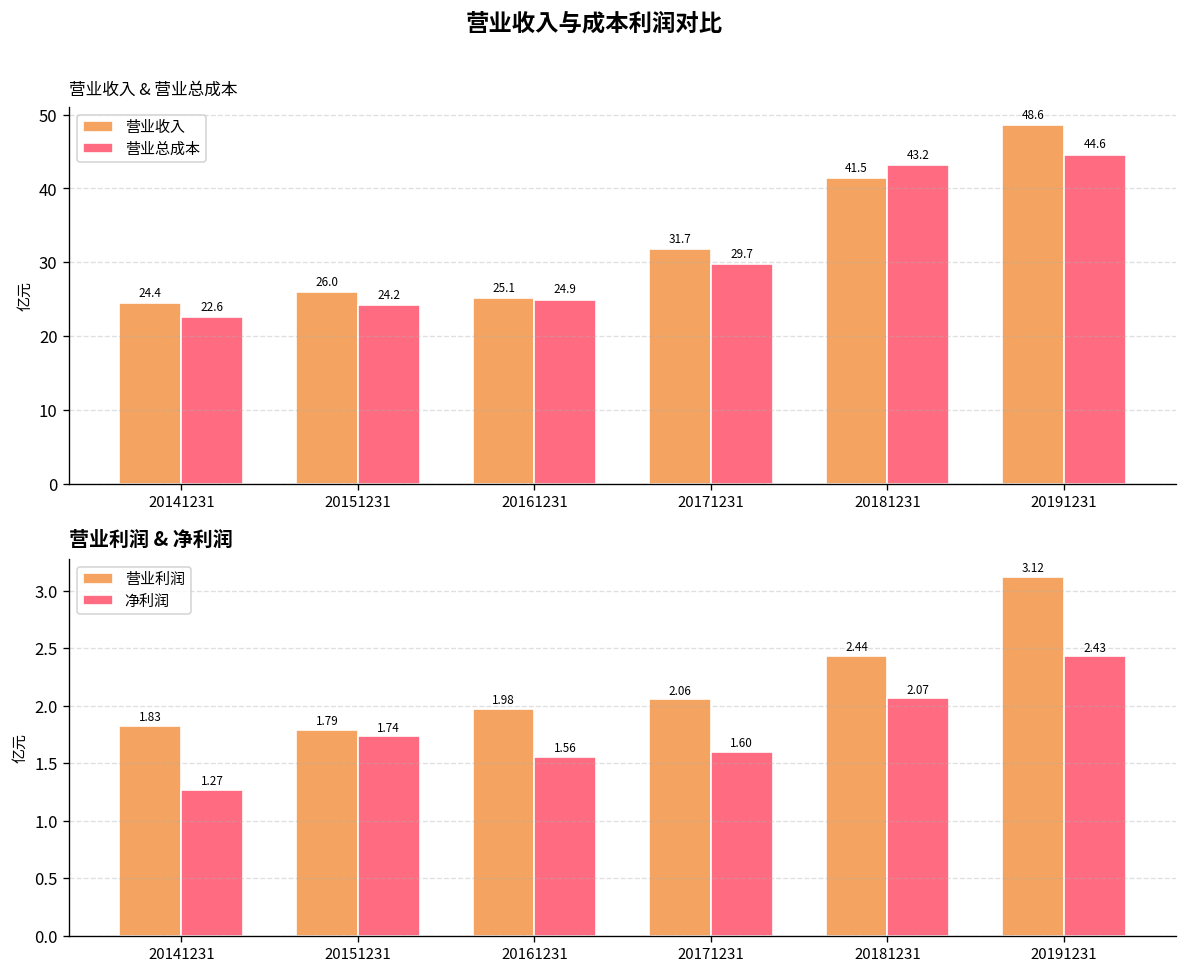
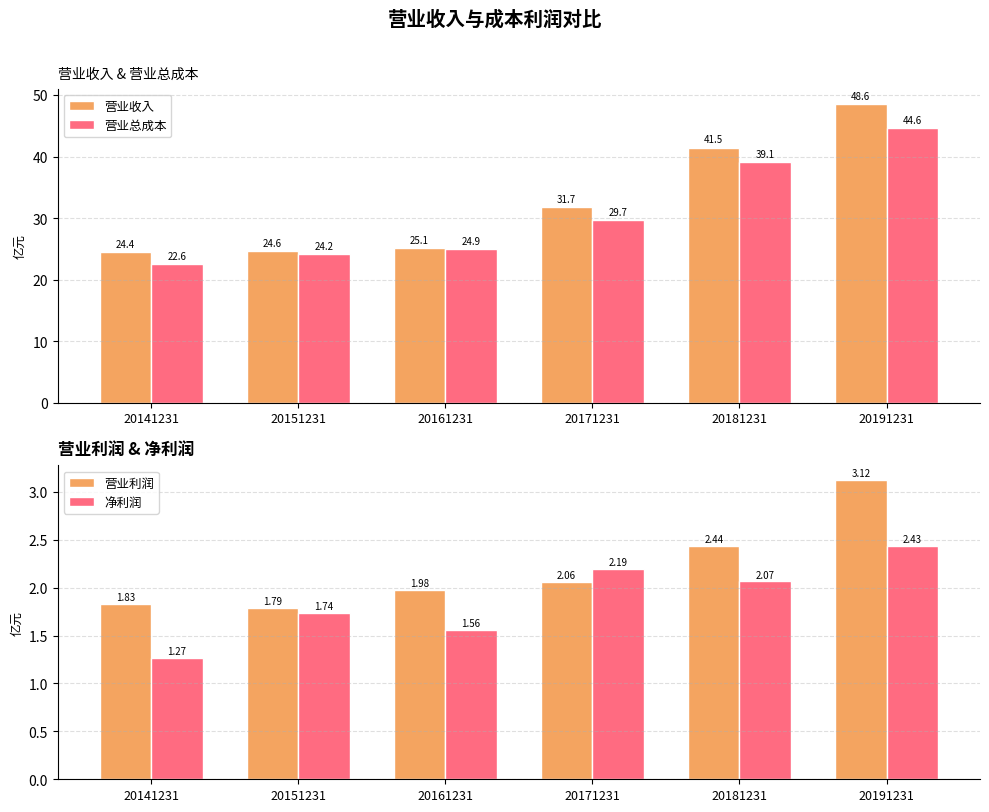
  {
    "营业收入 & 营业总成本": {
      "营业收入": {
        "20141231": 24.4,
-       "20151231": 26.0,
+       "20151231": 24.6,
        "20161231": 25.1,
        "20171231": 31.7,
        "20181231": 41.5,
        "20191231": 48.6
      },
      "营业总成本": {
        "20141231": 22.6,
        "20151231": 24.2,
        "20161231": 24.9,
        "20171231": 29.7,
-       "20181231": 43.2,
+       "20181231": 39.1,
        "20191231": 44.6
      }
    },
    "营业利润 & 净利润": {
      "营业利润": {
        "20141231": 1.83,
        "20151231": 1.79,
        "20161231": 1.98,
        "20171231": 2.06,
        "20181231": 2.44,
        "20191231": 3.12
      },
      "净利润": {
        "20141231": 1.27,
        "20151231": 1.74,
        "20161231": 1.56,
-       "20171231": 1.60,
+       "20171231": 2.19,
        "20181231": 2.07,
        "20191231": 2.43
      }
    }
  }
